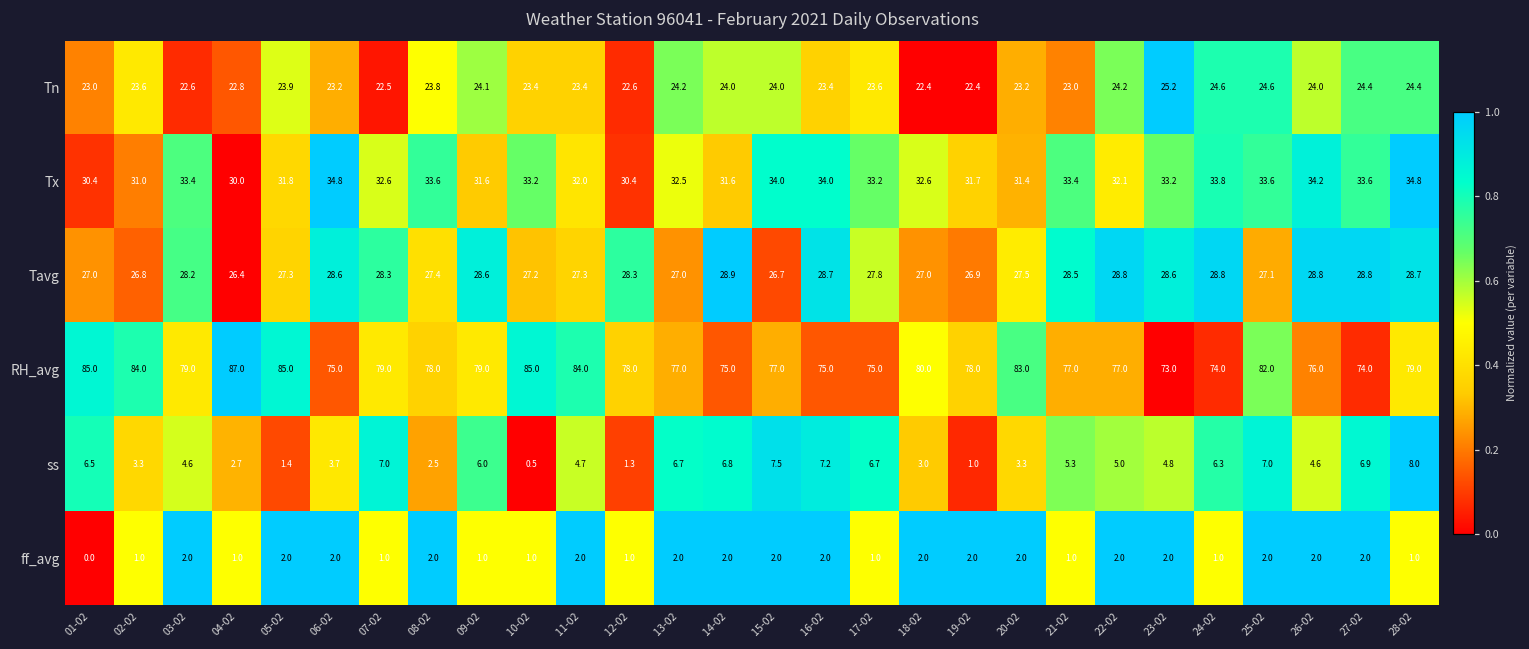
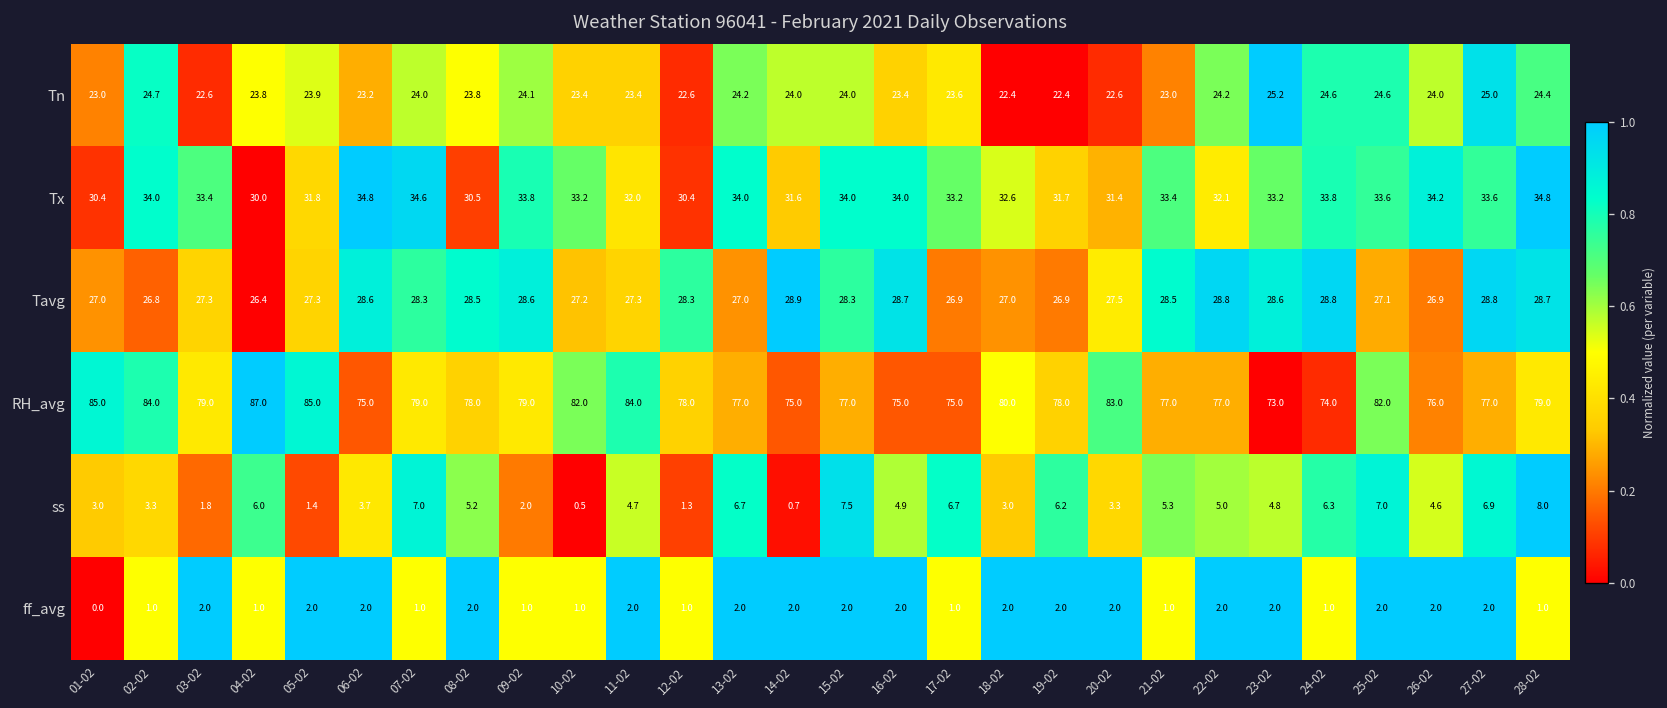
  {
    "Tn": {
      "01-02": 23.0,
-     "02-02": 23.6,
+     "02-02": 24.7,
      "03-02": 22.6,
-     "04-02": 22.8,
+     "04-02": 23.8,
      "05-02": 23.9,
      "06-02": 23.2,
-     "07-02": 22.5,
+     "07-02": 24.0,
      "08-02": 23.8,
      "09-02": 24.1,
      "10-02": 23.4,
      "11-02": 23.4,
      "12-02": 22.6,
      "13-02": 24.2,
      "14-02": 24.0,
      "15-02": 24.0,
      "16-02": 23.4,
      "17-02": 23.6,
      "18-02": 22.4,
      "19-02": 22.4,
-     "20-02": 23.2,
+     "20-02": 22.6,
      "21-02": 23.0,
      "22-02": 24.2,
      "23-02": 25.2,
      "24-02": 24.6,
      "25-02": 24.6,
      "26-02": 24.0,
-     "27-02": 24.4,
+     "27-02": 25.0,
      "28-02": 24.4
    },
    "Tx": {
      "01-02": 30.4,
-     "02-02": 31.0,
+     "02-02": 34.0,
      "03-02": 33.4,
      "04-02": 30.0,
      "05-02": 31.8,
      "06-02": 34.8,
-     "07-02": 32.6,
-     "08-02": 33.6,
-     "09-02": 31.6,
+     "07-02": 34.6,
+     "08-02": 30.5,
+     "09-02": 33.8,
      "10-02": 33.2,
      "11-02": 32.0,
      "12-02": 30.4,
-     "13-02": 32.5,
+     "13-02": 34.0,
      "14-02": 31.6,
      "15-02": 34.0,
      "16-02": 34.0,
      "17-02": 33.2,
      "18-02": 32.6,
      "19-02": 31.7,
      "20-02": 31.4,
      "21-02": 33.4,
      "22-02": 32.1,
      "23-02": 33.2,
      "24-02": 33.8,
      "25-02": 33.6,
      "26-02": 34.2,
      "27-02": 33.6,
      "28-02": 34.8
    },
    "Tavg": {
      "01-02": 27.0,
      "02-02": 26.8,
-     "03-02": 28.2,
+     "03-02": 27.3,
      "04-02": 26.4,
      "05-02": 27.3,
      "06-02": 28.6,
      "07-02": 28.3,
-     "08-02": 27.4,
+     "08-02": 28.5,
      "09-02": 28.6,
      "10-02": 27.2,
      "11-02": 27.3,
      "12-02": 28.3,
      "13-02": 27.0,
      "14-02": 28.9,
-     "15-02": 26.7,
+     "15-02": 28.3,
      "16-02": 28.7,
-     "17-02": 27.8,
+     "17-02": 26.9,
      "18-02": 27.0,
      "19-02": 26.9,
      "20-02": 27.5,
      "21-02": 28.5,
      "22-02": 28.8,
      "23-02": 28.6,
      "24-02": 28.8,
      "25-02": 27.1,
-     "26-02": 28.8,
+     "26-02": 26.9,
      "27-02": 28.8,
      "28-02": 28.7
    },
    "RH_avg": {
      "01-02": 85.0,
      "02-02": 84.0,
      "03-02": 79.0,
      "04-02": 87.0,
      "05-02": 85.0,
      "06-02": 75.0,
      "07-02": 79.0,
      "08-02": 78.0,
      "09-02": 79.0,
-     "10-02": 85.0,
+     "10-02": 82.0,
      "11-02": 84.0,
      "12-02": 78.0,
      "13-02": 77.0,
      "14-02": 75.0,
      "15-02": 77.0,
      "16-02": 75.0,
      "17-02": 75.0,
      "18-02": 80.0,
      "19-02": 78.0,
      "20-02": 83.0,
      "21-02": 77.0,
      "22-02": 77.0,
      "23-02": 73.0,
      "24-02": 74.0,
      "25-02": 82.0,
      "26-02": 76.0,
-     "27-02": 74.0,
+     "27-02": 77.0,
      "28-02": 79.0
    },
    "ss": {
-     "01-02": 6.5,
+     "01-02": 3.0,
      "02-02": 3.3,
-     "03-02": 4.6,
-     "04-02": 2.7,
+     "03-02": 1.8,
+     "04-02": 6.0,
      "05-02": 1.4,
      "06-02": 3.7,
      "07-02": 7.0,
-     "08-02": 2.5,
-     "09-02": 6.0,
+     "08-02": 5.2,
+     "09-02": 2.0,
      "10-02": 0.5,
      "11-02": 4.7,
      "12-02": 1.3,
      "13-02": 6.7,
-     "14-02": 6.8,
+     "14-02": 0.7,
      "15-02": 7.5,
-     "16-02": 7.2,
+     "16-02": 4.9,
      "17-02": 6.7,
      "18-02": 3.0,
-     "19-02": 1.0,
+     "19-02": 6.2,
      "20-02": 3.3,
      "21-02": 5.3,
      "22-02": 5.0,
      "23-02": 4.8,
      "24-02": 6.3,
      "25-02": 7.0,
      "26-02": 4.6,
      "27-02": 6.9,
      "28-02": 8.0
    },
    "ff_avg": {
      "01-02": 0.0,
      "02-02": 1.0,
      "03-02": 2.0,
      "04-02": 1.0,
      "05-02": 2.0,
      "06-02": 2.0,
      "07-02": 1.0,
      "08-02": 2.0,
      "09-02": 1.0,
      "10-02": 1.0,
      "11-02": 2.0,
      "12-02": 1.0,
      "13-02": 2.0,
      "14-02": 2.0,
      "15-02": 2.0,
      "16-02": 2.0,
      "17-02": 1.0,
      "18-02": 2.0,
      "19-02": 2.0,
      "20-02": 2.0,
      "21-02": 1.0,
      "22-02": 2.0,
      "23-02": 2.0,
      "24-02": 1.0,
      "25-02": 2.0,
      "26-02": 2.0,
      "27-02": 2.0,
      "28-02": 1.0
    }
  }
